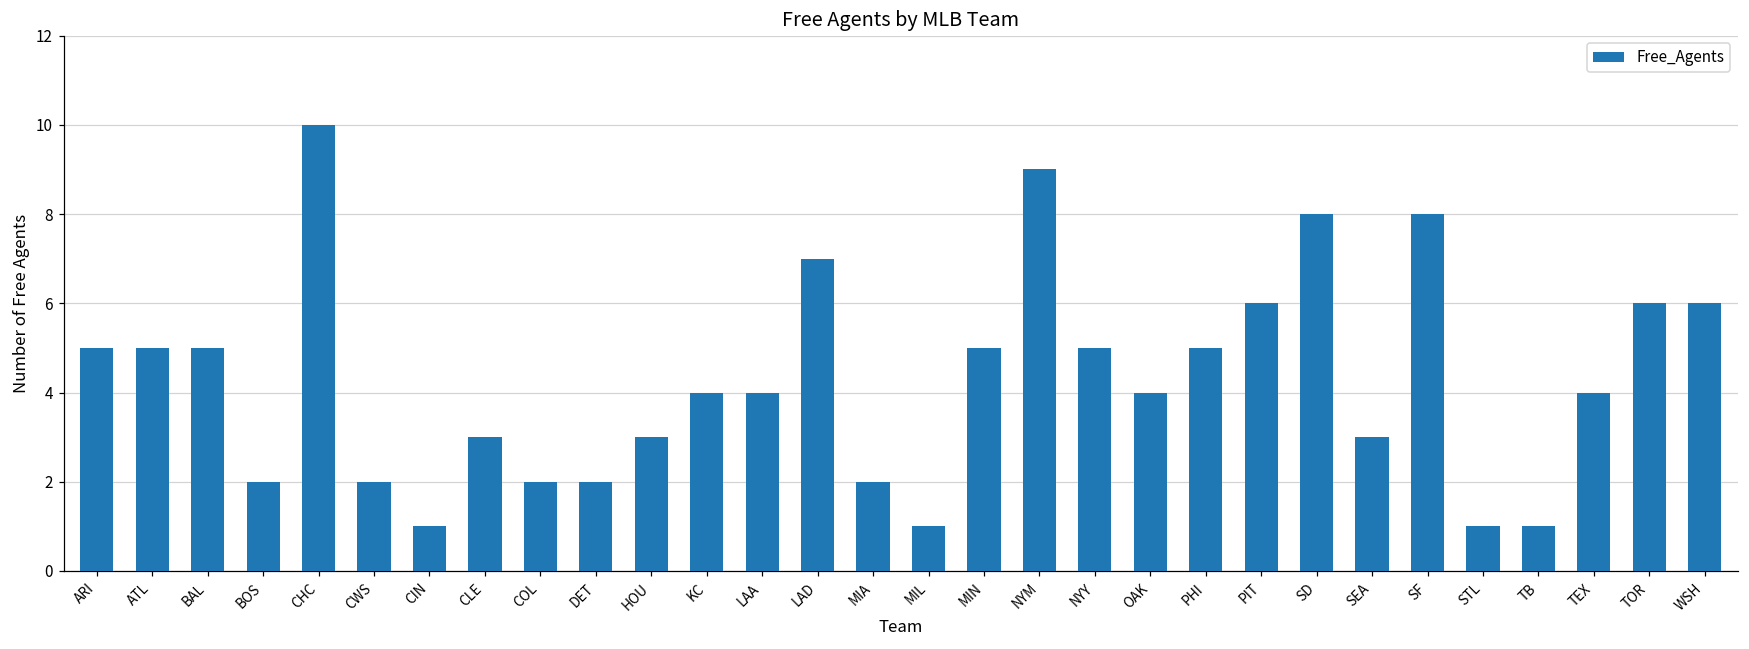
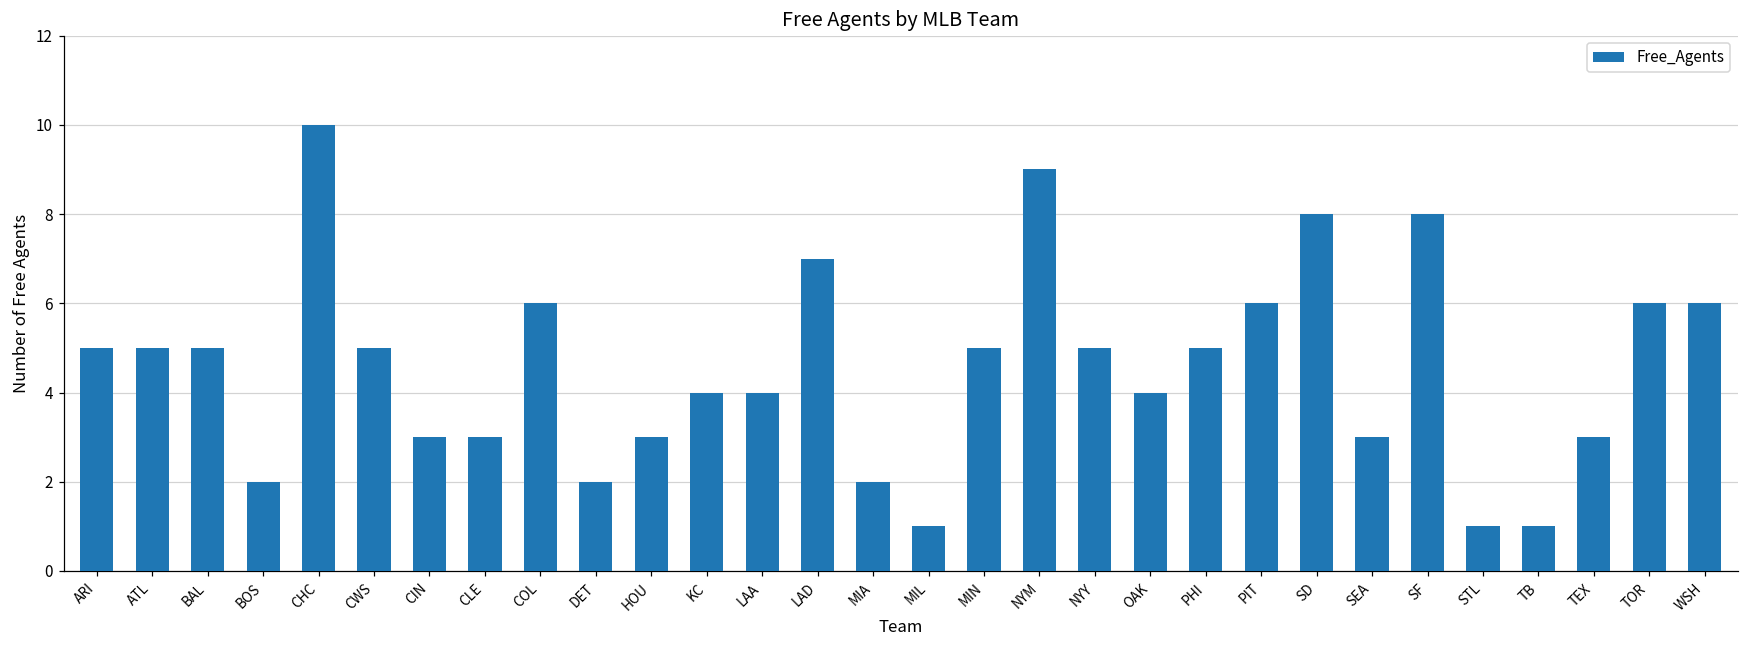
  {
    "ARI": 5,
    "ATL": 5,
    "BAL": 5,
    "BOS": 2,
    "CHC": 10,
-   "CWS": 2,
-   "CIN": 1,
+   "CWS": 5,
+   "CIN": 3,
    "CLE": 3,
-   "COL": 2,
+   "COL": 6,
    "DET": 2,
    "HOU": 3,
    "KC": 4,
    "LAA": 4,
    "LAD": 7,
    "MIA": 2,
    "MIL": 1,
    "MIN": 5,
    "NYM": 9,
    "NYY": 5,
    "OAK": 4,
    "PHI": 5,
    "PIT": 6,
    "SD": 8,
    "SEA": 3,
    "SF": 8,
    "STL": 1,
    "TB": 1,
-   "TEX": 4,
+   "TEX": 3,
    "TOR": 6,
    "WSH": 6
  }
